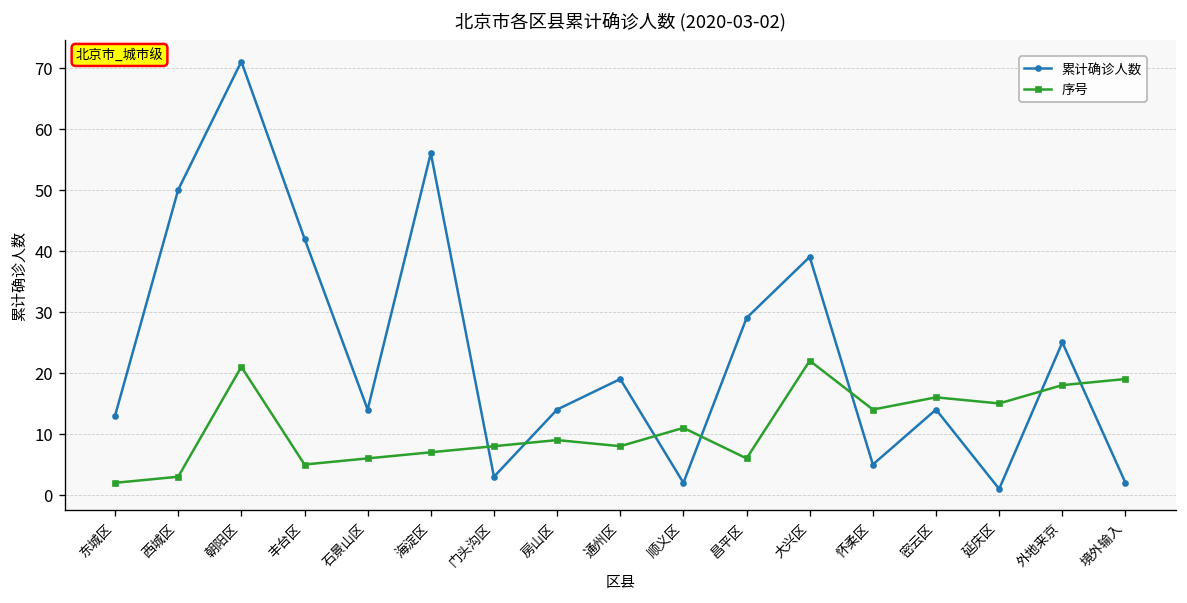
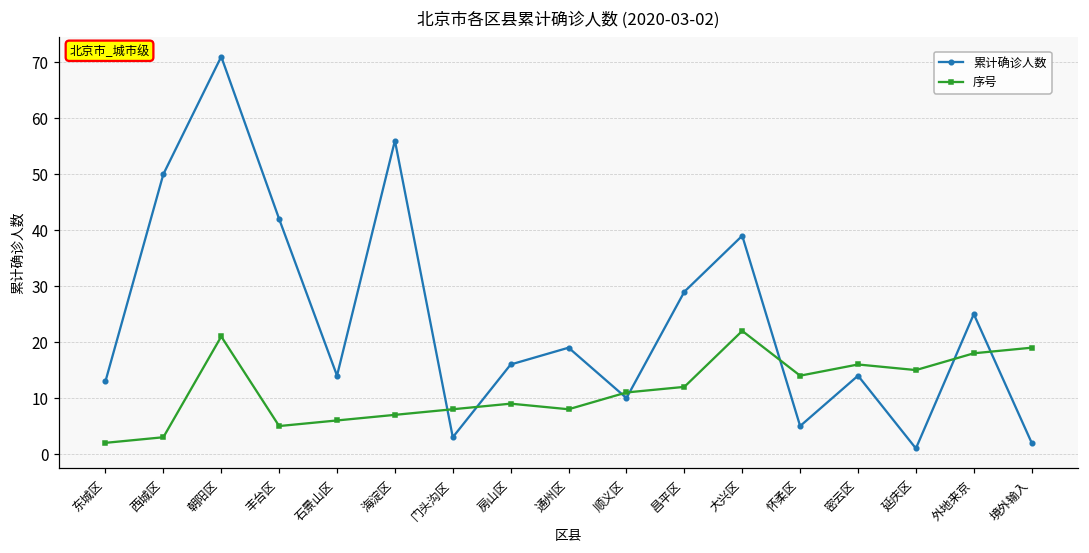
  {
    "累计确诊人数": {
      "东城区": 13,
      "西城区": 50,
      "朝阳区": 71,
      "丰台区": 42,
      "石景山区": 14,
      "海淀区": 56,
      "门头沟区": 3,
-     "房山区": 14,
+     "房山区": 16,
      "通州区": 19,
-     "顺义区": 2,
+     "顺义区": 10,
      "昌平区": 29,
      "大兴区": 39,
      "怀柔区": 5,
      "密云区": 14,
      "延庆区": 1,
      "外地来京": 25,
      "境外输入": 2
    },
    "序号": {
      "东城区": 2,
      "西城区": 3,
      "朝阳区": 21,
      "丰台区": 5,
      "石景山区": 6,
      "海淀区": 7,
      "门头沟区": 8,
      "房山区": 9,
      "通州区": 8,
      "顺义区": 11,
-     "昌平区": 6,
+     "昌平区": 12,
      "大兴区": 22,
      "怀柔区": 14,
      "密云区": 16,
      "延庆区": 15,
      "外地来京": 18,
      "境外输入": 19
    }
  }
